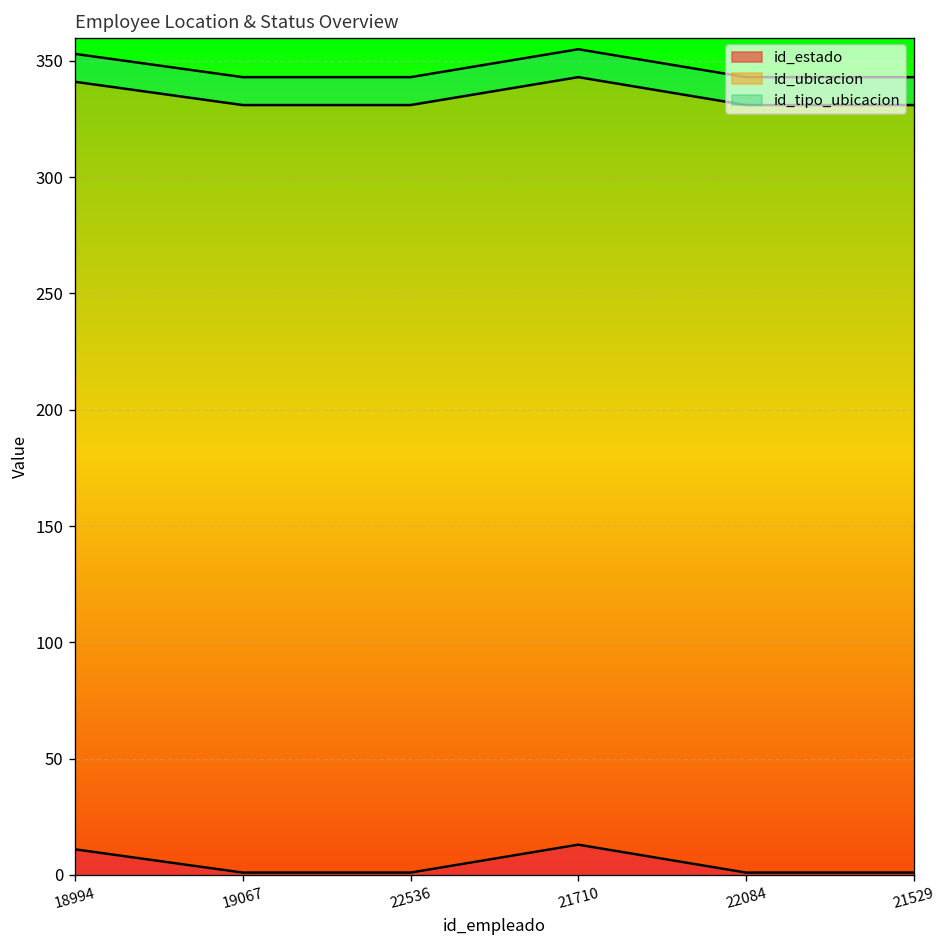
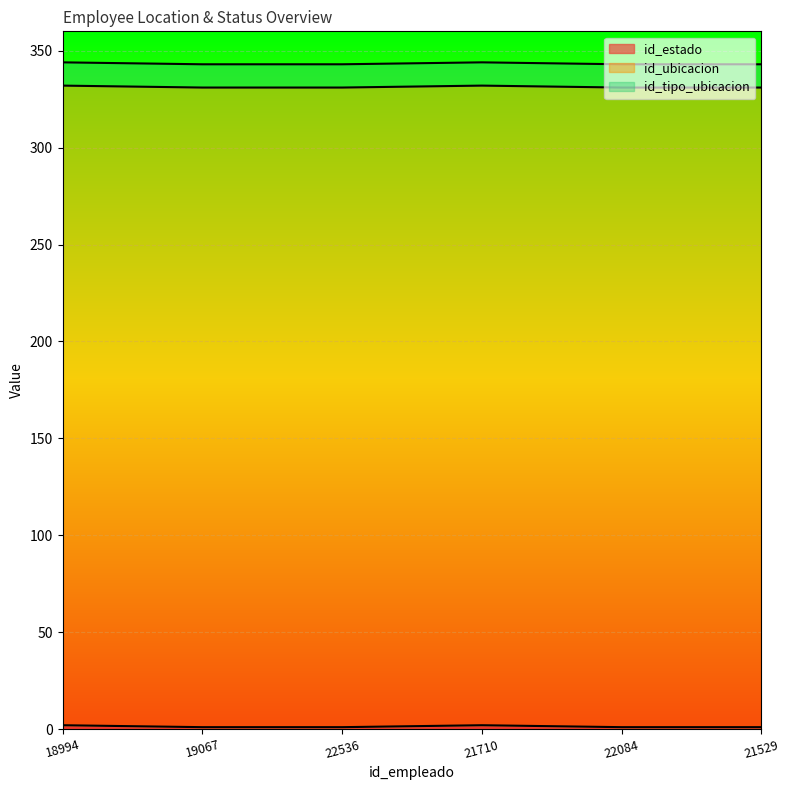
  {
    "id_estado": {
-     "18994": 11,
+     "18994": 2,
      "19067": 1,
      "22536": 1,
-     "21710": 13,
+     "21710": 2,
      "22084": 1,
      "21529": 1
    },
    "id_ubicacion": {
      "18994": 330,
      "19067": 330,
      "22536": 330,
      "21710": 330,
      "21529": 330
    },
    "id_tipo_ubicacion": {
      "18994": 12,
      "19067": 12,
      "22536": 12,
      "21710": 12,
      "21529": 12
    }
  }
